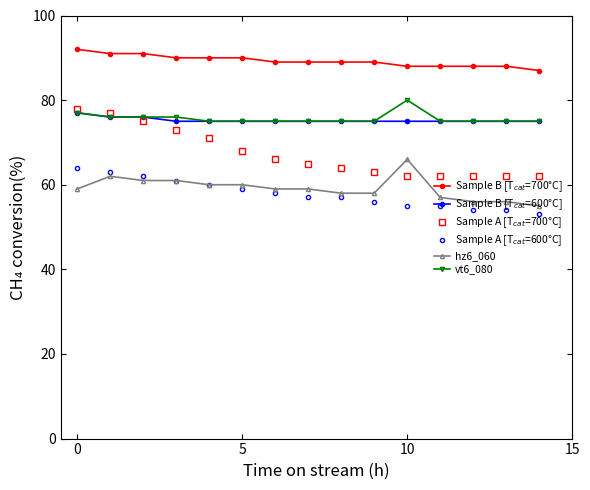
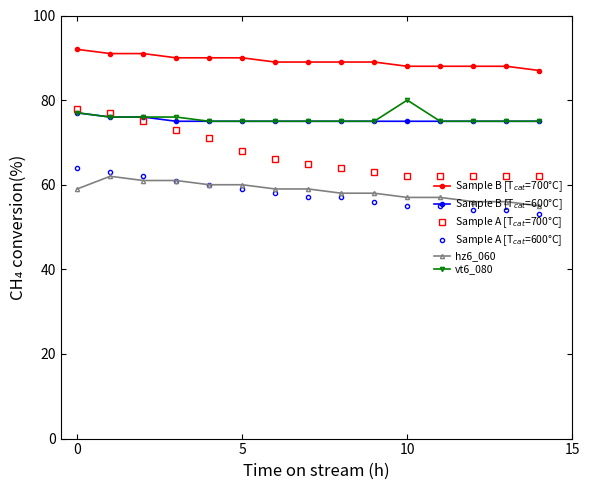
  {
    "hz6_060": {
      "0": 59,
      "5": 60,
-     "10": 66
+     "10": 57
    },
    "vt6_080": {
      "10": 80
    }
  }
